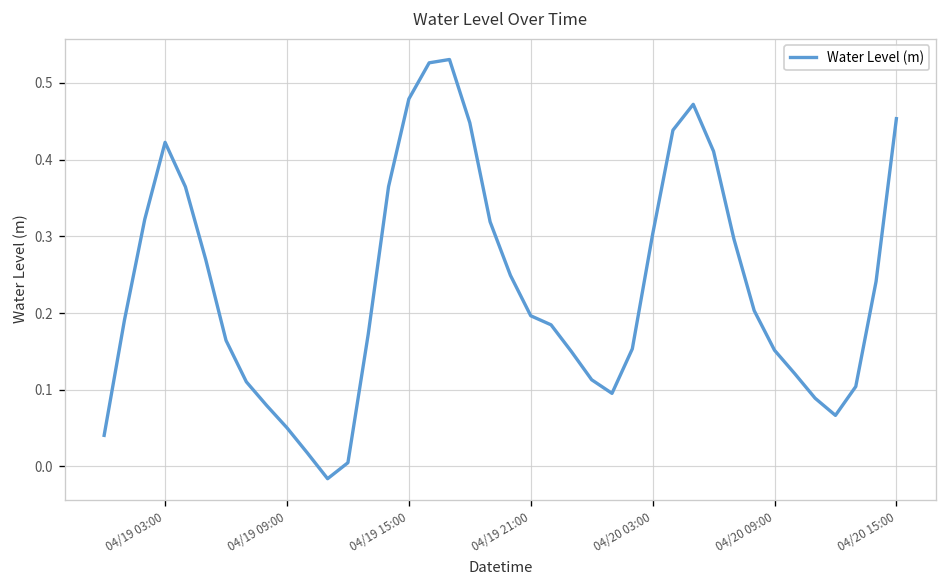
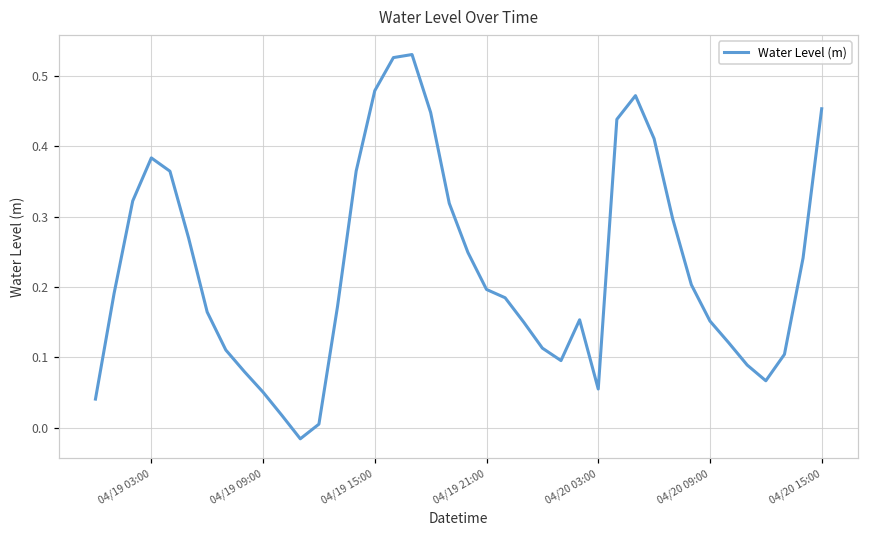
  {
-   "04/19 03:00": 0.42,
+   "04/19 03:00": 0.38,
    "04/19 09:00": 0.05,
    "04/19 15:00": 0.48,
    "04/19 21:00": 0.20,
-   "04/20 03:00": 0.30,
+   "04/20 03:00": 0.05,
    "04/20 09:00": 0.15,
    "04/20 15:00": 0.45
  }
